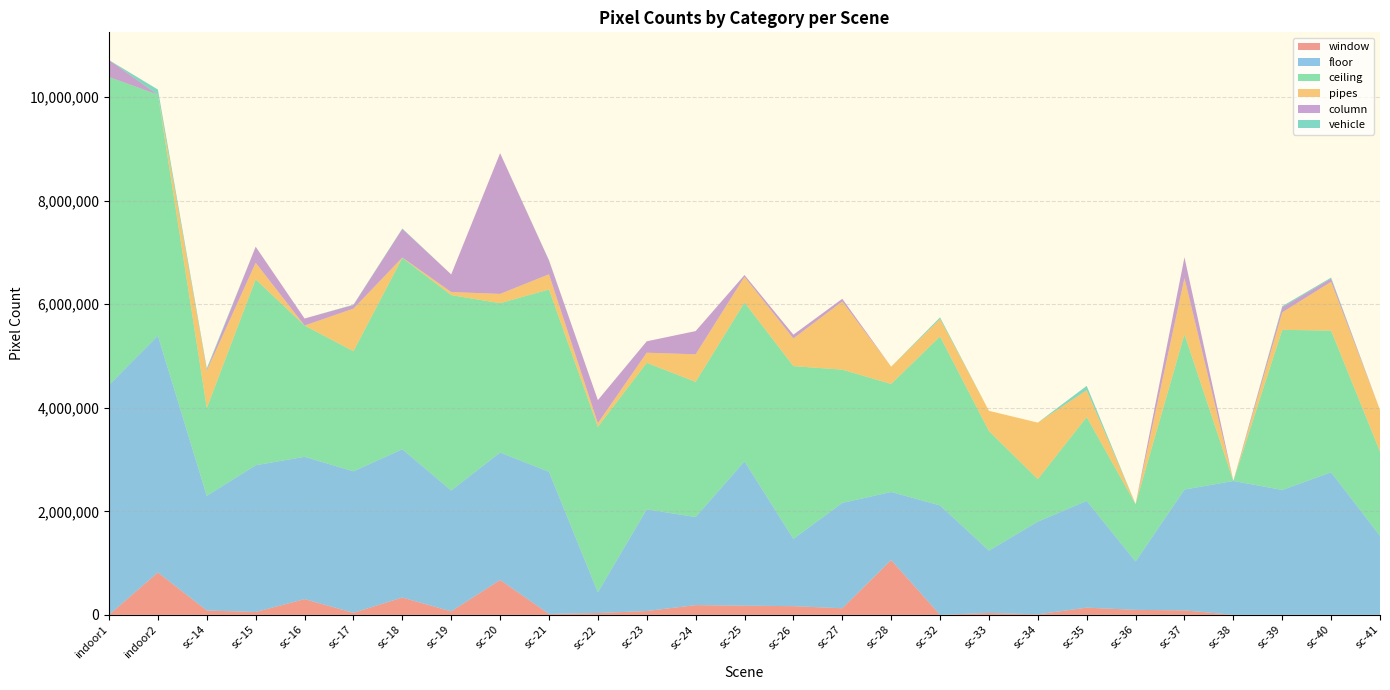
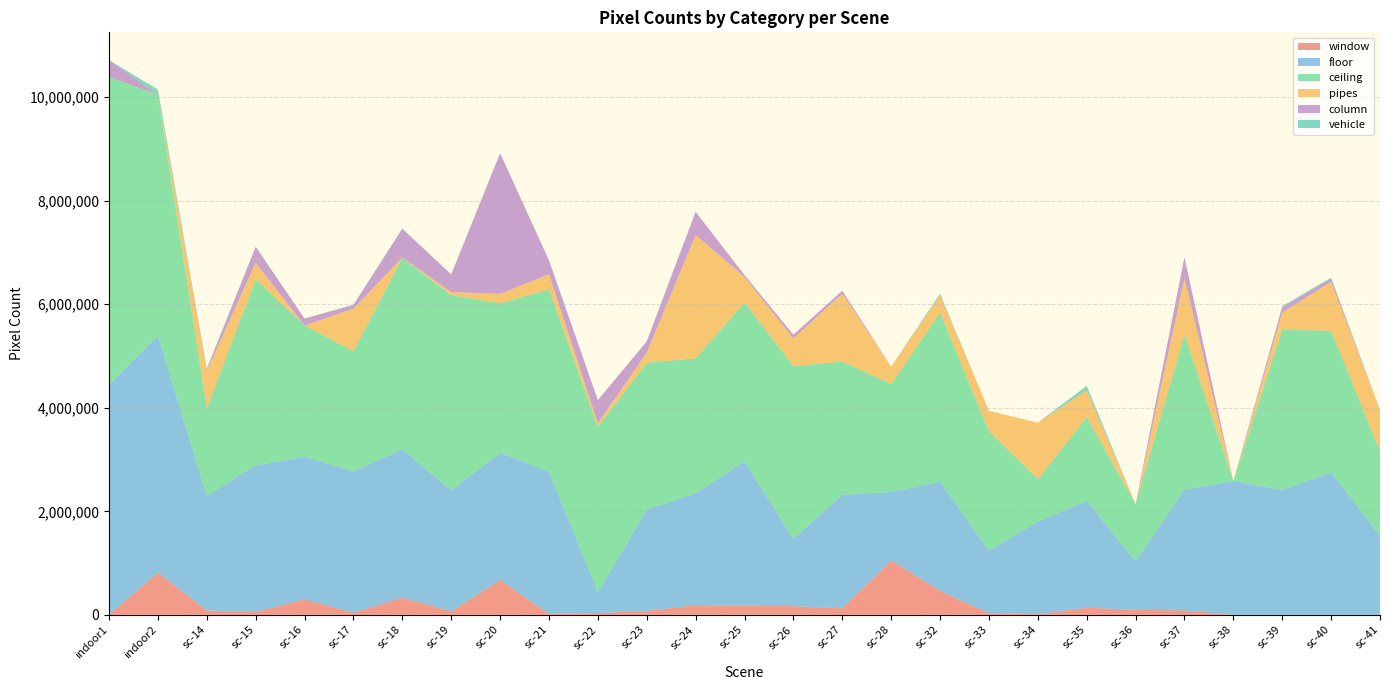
  {
    "window": {
      "indoor1": "0",
      "indoor2": "800,000",
      "sc-14": "100,000",
      "sc-15": "100,000",
      "sc-16": "300,000",
      "sc-18": "300,000",
      "sc-19": "100,000",
      "sc-20": "700,000",
      "sc-23": "100,000",
      "sc-24": "200,000",
      "sc-25": "200,000",
      "sc-26": "200,000",
      "sc-27": "100,000",
      "sc-28": "1,100,000",
-     "sc-32": "0",
+     "sc-32": "500,000",
      "sc-35": "100,000",
      "sc-36": "100,000",
      "sc-37": "100,000",
      "sc-38": "0",
      "sc-39": "0",
      "sc-40": "0",
      "sc-41": "0"
    },
    "floor": {
      "indoor1": "4,400,000",
      "indoor2": "4,600,000",
      "sc-14": "2,200,000",
      "sc-15": "2,800,000",
      "sc-16": "2,700,000",
      "sc-17": "2,700,000",
      "sc-18": "2,900,000",
      "sc-19": "2,300,000",
      "sc-20": "2,500,000",
      "sc-21": "2,700,000",
      "sc-22": "400,000",
      "sc-23": "2,000,000",
-     "sc-24": "1,700,000",
+     "sc-24": "2,200,000",
      "sc-25": "2,800,000",
      "sc-26": "1,300,000",
-     "sc-27": "2,000,000",
+     "sc-27": "2,200,000",
      "sc-28": "1,300,000",
      "sc-32": "2,100,000",
      "sc-33": "1,200,000",
      "sc-34": "1,800,000",
      "sc-35": "2,100,000",
      "sc-36": "900,000",
      "sc-37": "2,300,000",
      "sc-39": "2,400,000",
      "sc-40": "2,800,000",
      "sc-41": "1,500,000"
    },
    "pipes": {
      "sc-15": "300,000",
      "sc-17": "800,000",
      "sc-19": "100,000",
      "sc-20": "200,000",
      "sc-21": "300,000",
      "sc-22": "100,000",
      "sc-23": "200,000",
-     "sc-24": "500,000",
+     "sc-24": "2,400,000",
      "sc-26": "500,000",
      "sc-27": "1,300,000",
      "sc-37": "1,100,000",
      "sc-39": "300,000",
      "sc-40": "900,000"
    }
  }
